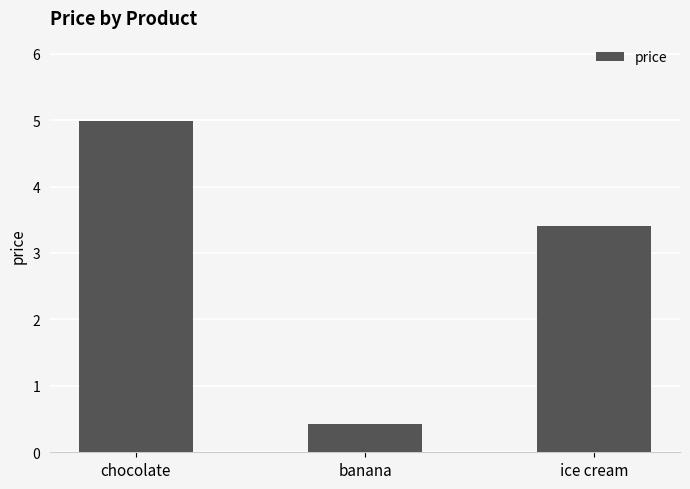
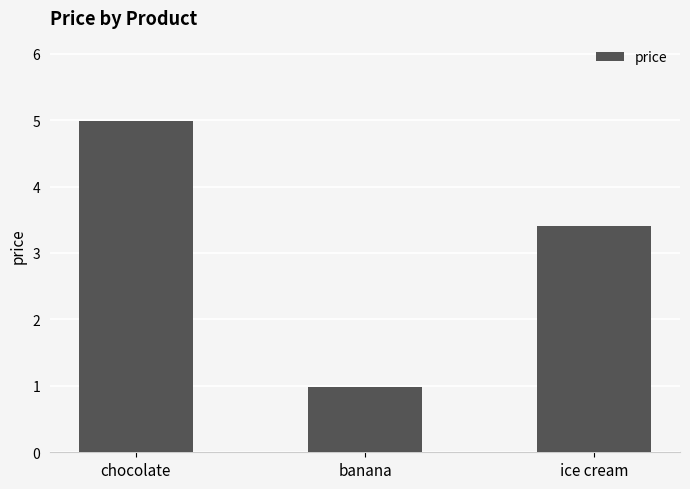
  {
    "chocolate": 5.0,
-   "banana": 0.4,
+   "banana": 1.0,
    "ice cream": 3.4
  }
